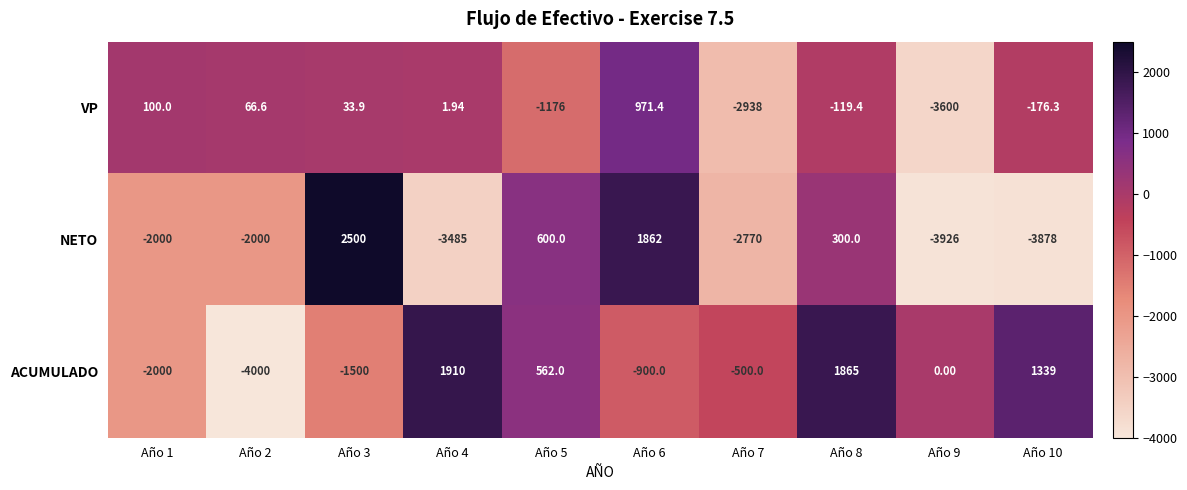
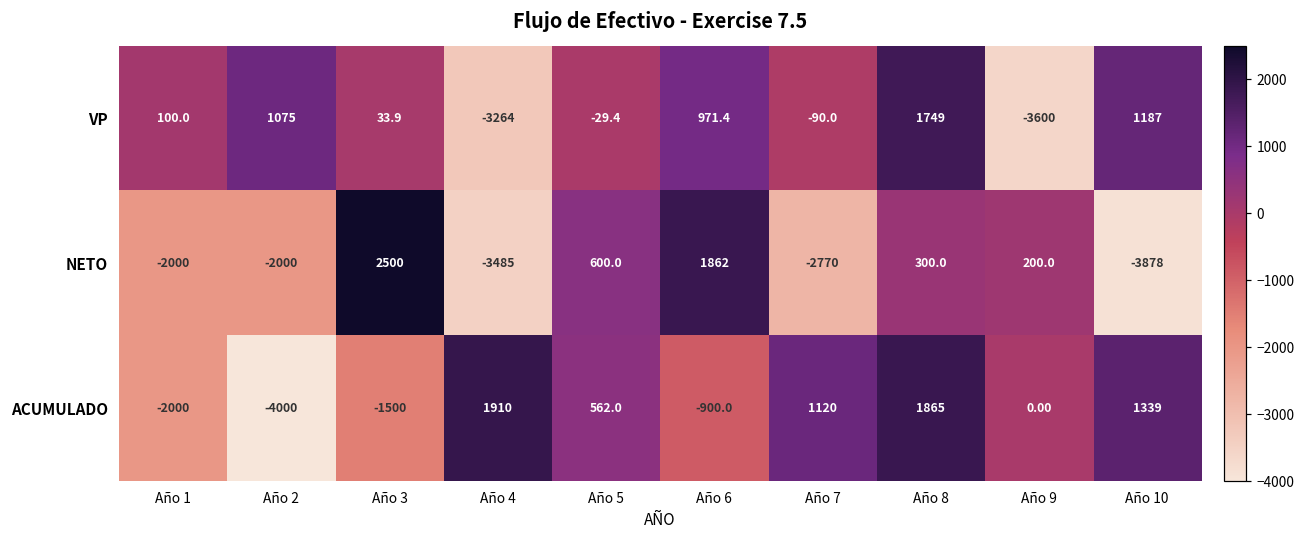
  {
    "VP": {
      "Año 1": 100.0,
-     "Año 2": 66.6,
+     "Año 2": 1075,
      "Año 3": 33.9,
-     "Año 4": 1.94,
-     "Año 5": -1176,
+     "Año 4": -3264,
+     "Año 5": -29.4,
      "Año 6": 971.4,
-     "Año 7": -2938,
-     "Año 8": -119.4,
+     "Año 7": -90.0,
+     "Año 8": 1749,
      "Año 9": -3600,
-     "Año 10": -176.3
+     "Año 10": 1187
    },
    "NETO": {
      "Año 1": -2000,
      "Año 2": -2000,
      "Año 3": 2500,
      "Año 4": -3485,
      "Año 5": 600.0,
      "Año 6": 1862,
      "Año 7": -2770,
      "Año 8": 300.0,
-     "Año 9": -3926,
+     "Año 9": 200.0,
      "Año 10": -3878
    },
    "ACUMULADO": {
      "Año 1": -2000,
      "Año 2": -4000,
      "Año 3": -1500,
      "Año 4": 1910,
      "Año 5": 562.0,
      "Año 6": -900.0,
-     "Año 7": -500.0,
+     "Año 7": 1120,
      "Año 8": 1865,
      "Año 9": 0.00,
      "Año 10": 1339
    }
  }
